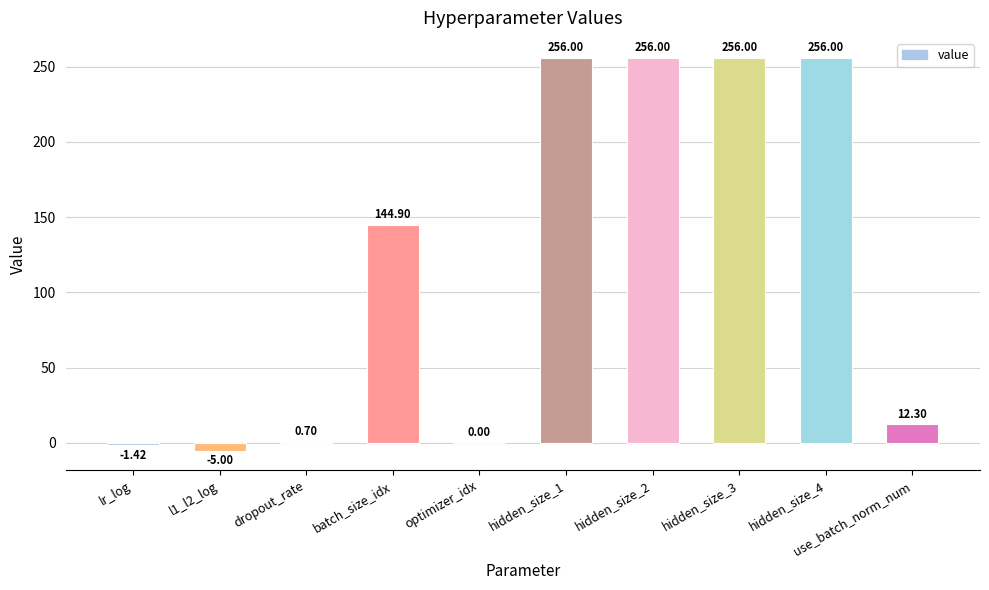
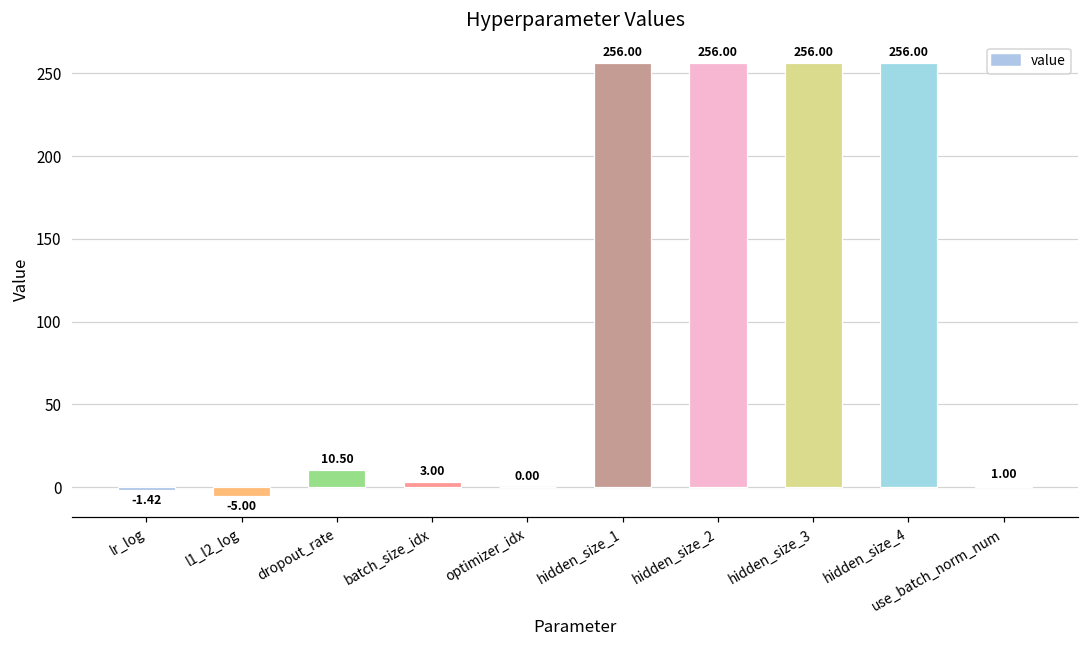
  {
    "lr_log": -1.42,
    "l1_l2_log": -5.00,
-   "dropout_rate": 0.70,
-   "batch_size_idx": 144.90,
+   "dropout_rate": 10.50,
+   "batch_size_idx": 3.00,
    "optimizer_idx": 0.00,
    "hidden_size_1": 256.00,
    "hidden_size_2": 256.00,
    "hidden_size_3": 256.00,
    "hidden_size_4": 256.00,
-   "use_batch_norm_num": 12.30
+   "use_batch_norm_num": 1.00
  }
